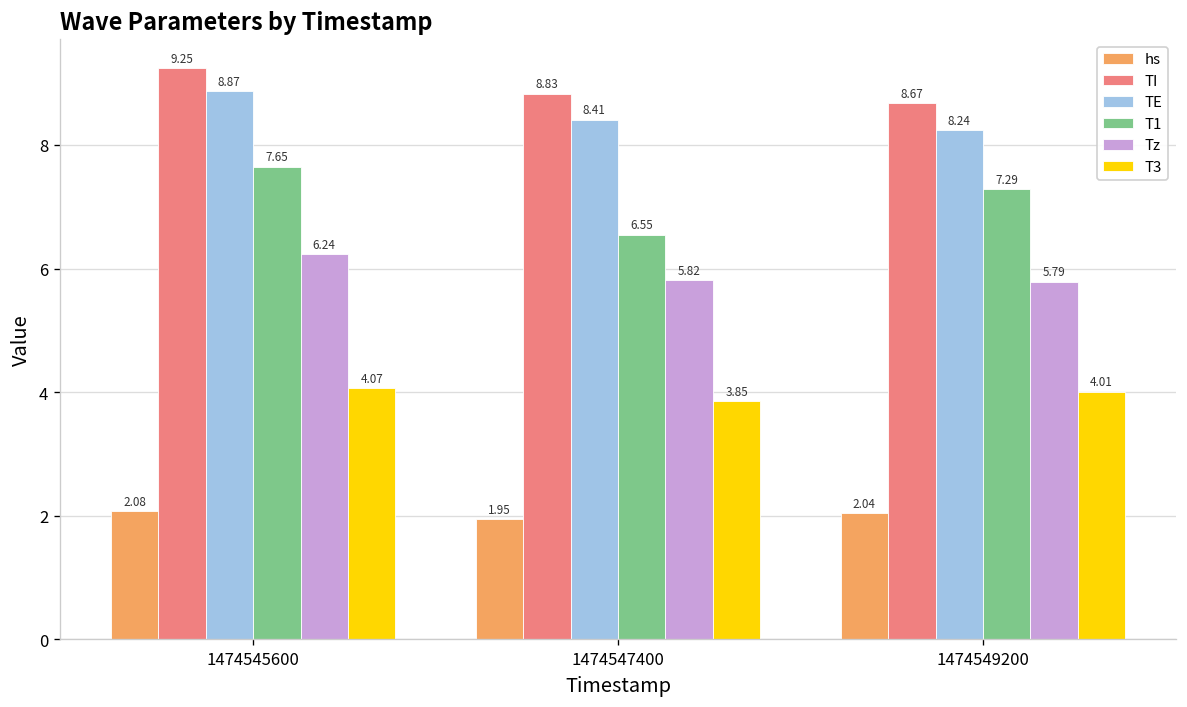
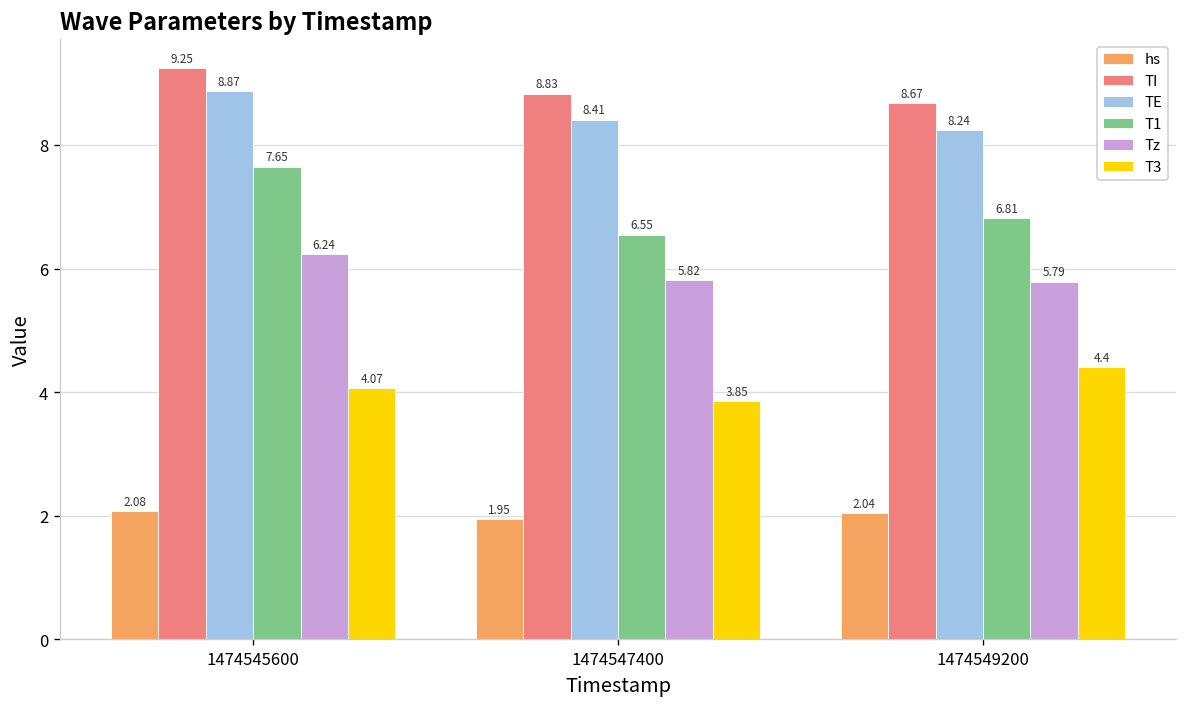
  {
    "T1": {
      "1474545600": 7.65,
      "1474547400": 6.55,
-     "1474549200": 7.29
+     "1474549200": 6.81
    },
    "T3": {
      "1474545600": 4.07,
      "1474547400": 3.85,
-     "1474549200": 4.01
+     "1474549200": 4.4
    }
  }
